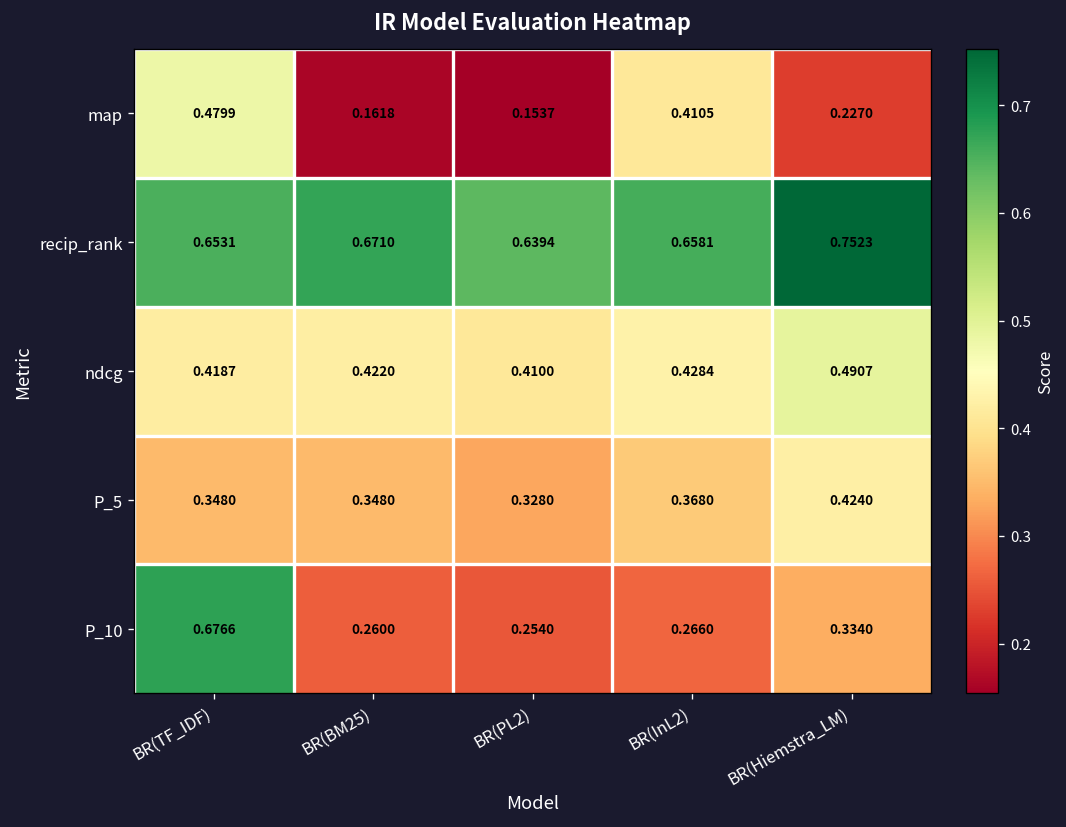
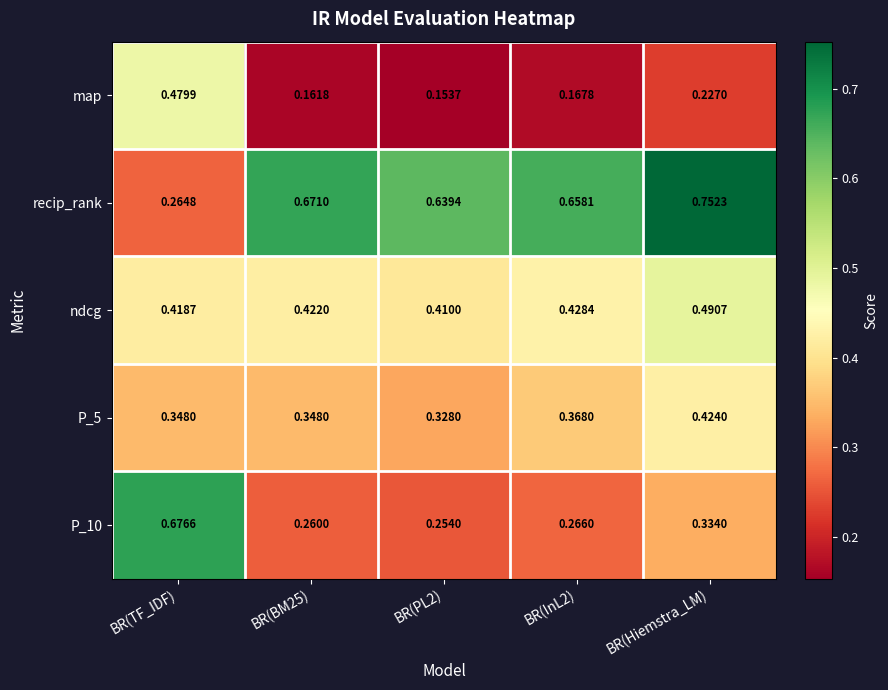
  {
    "map": {
      "BR(TF_IDF)": 0.4799,
      "BR(BM25)": 0.1618,
      "BR(PL2)": 0.1537,
-     "BR(InL2)": 0.4105,
+     "BR(InL2)": 0.1678,
      "BR(Hiemstra_LM)": 0.2270
    },
    "recip_rank": {
-     "BR(TF_IDF)": 0.6531,
+     "BR(TF_IDF)": 0.2648,
      "BR(BM25)": 0.6710,
      "BR(PL2)": 0.6394,
      "BR(InL2)": 0.6581,
      "BR(Hiemstra_LM)": 0.7523
    },
    "ndcg": {
      "BR(TF_IDF)": 0.4187,
      "BR(BM25)": 0.4220,
      "BR(PL2)": 0.4100,
      "BR(InL2)": 0.4284,
      "BR(Hiemstra_LM)": 0.4907
    },
    "P_5": {
      "BR(TF_IDF)": 0.3480,
      "BR(BM25)": 0.3480,
      "BR(PL2)": 0.3280,
      "BR(InL2)": 0.3680,
      "BR(Hiemstra_LM)": 0.4240
    },
    "P_10": {
      "BR(TF_IDF)": 0.6766,
      "BR(BM25)": 0.2600,
      "BR(PL2)": 0.2540,
      "BR(InL2)": 0.2660,
      "BR(Hiemstra_LM)": 0.3340
    }
  }
